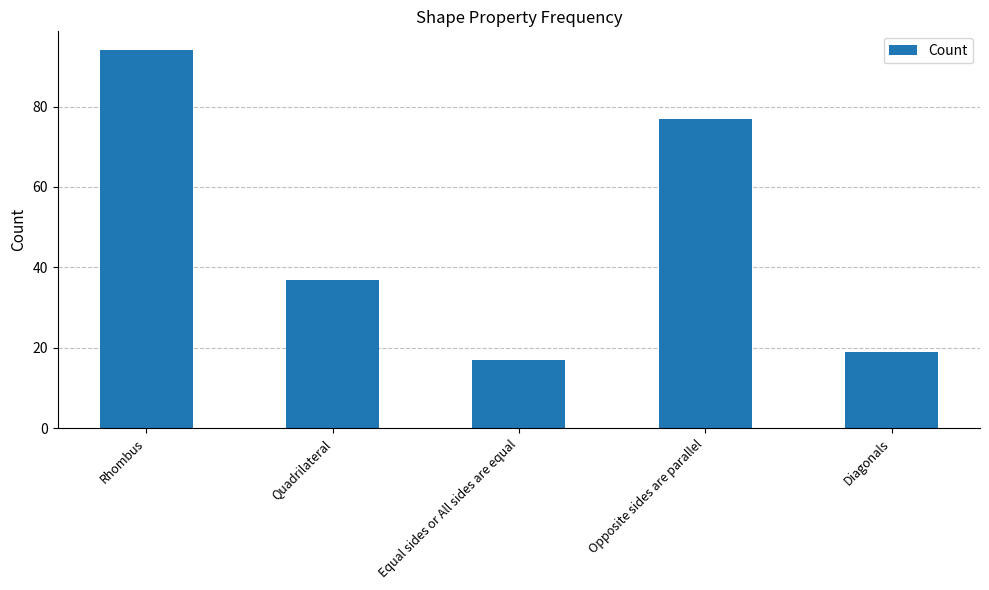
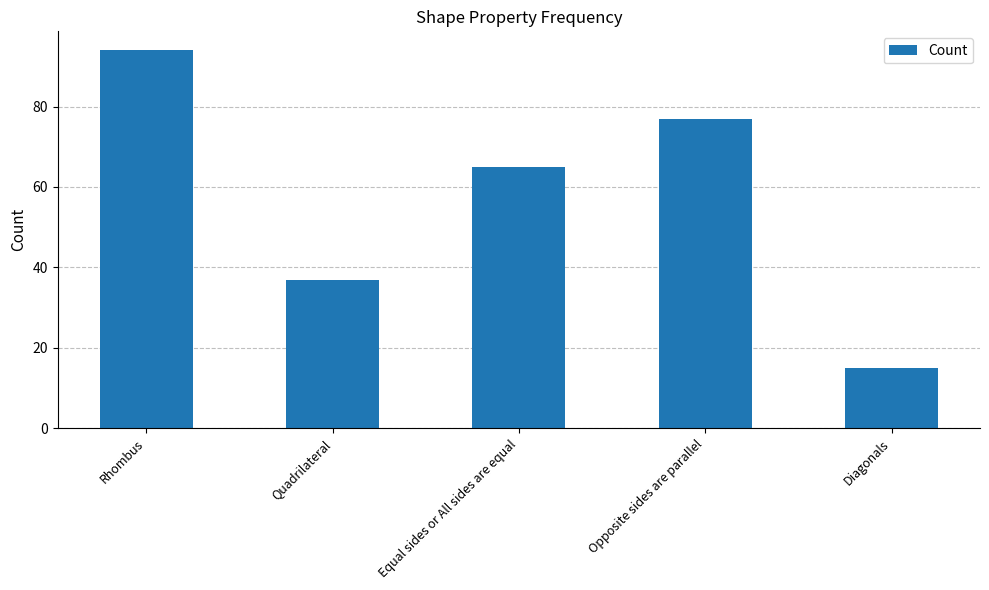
  {
    "Rhombus": 94,
    "Quadrilateral": 37,
-   "Equal sides or All sides are equal": 17,
+   "Equal sides or All sides are equal": 65,
    "Opposite sides are parallel": 77,
-   "Diagonals": 19
+   "Diagonals": 15
  }
